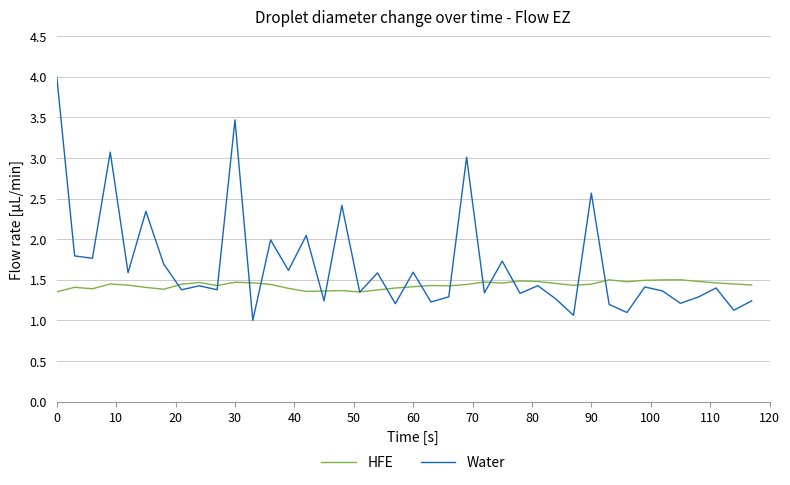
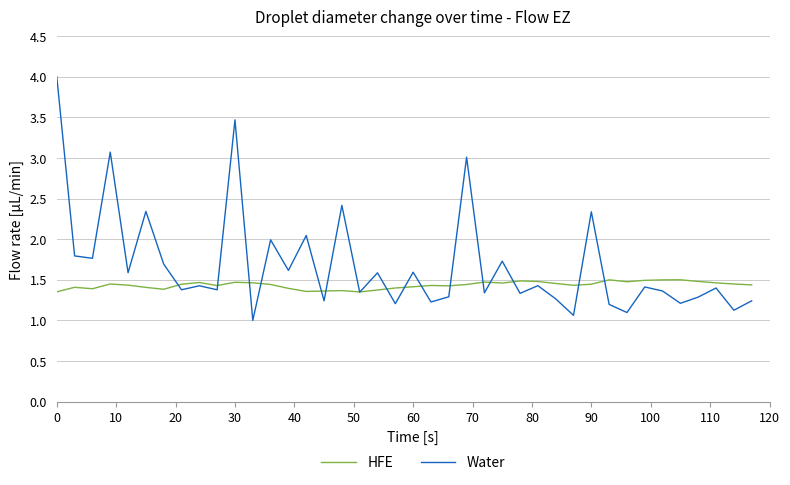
  {
    "HFE": {
      "0": 1.4,
      "30": 1.5,
      "60": 1.4,
      "90": 1.4
    },
    "Water": {
      "0": 4.0,
      "30": 3.5,
      "60": 1.6,
-     "90": 2.6
+     "90": 2.3
    }
  }
